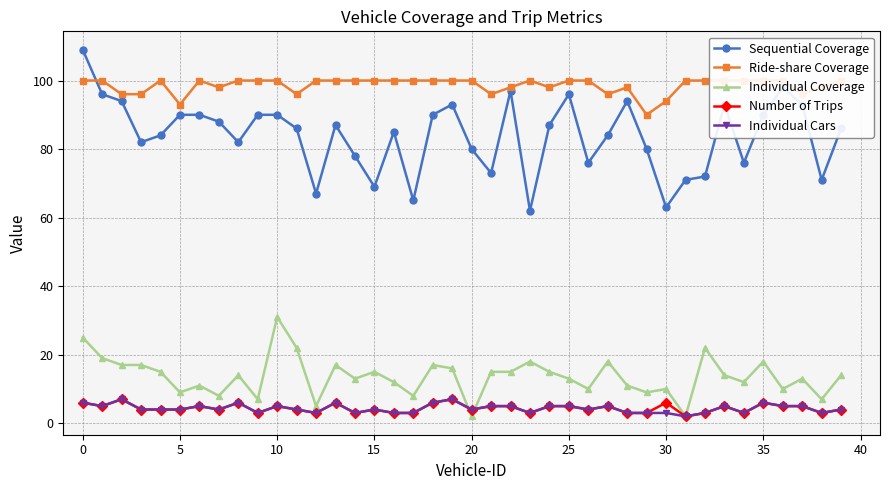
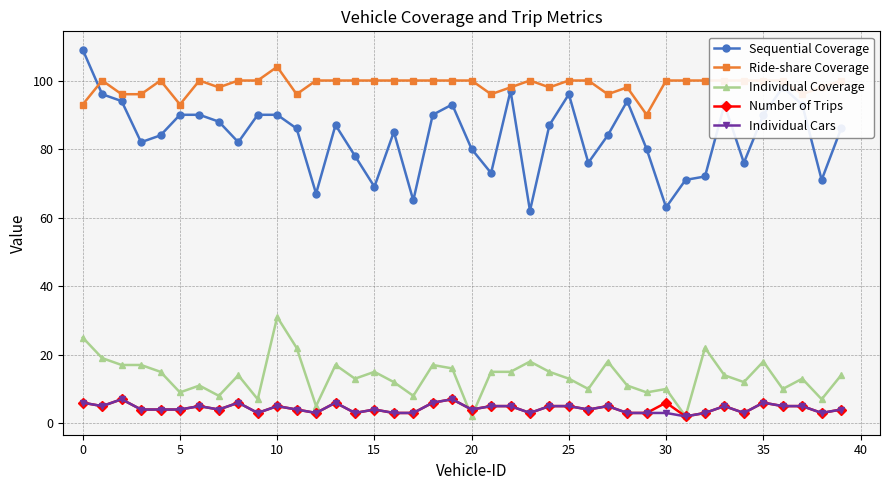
  {
    "Sequential Coverage": {
      "0": 109,
      "5": 90,
      "10": 90,
      "15": 69,
      "20": 80,
      "25": 96,
      "30": 63
    },
    "Ride-share Coverage": {
-     "0": 100,
+     "0": 93,
      "5": 93,
-     "10": 100,
+     "10": 104,
      "15": 100,
      "20": 100,
      "25": 100,
-     "30": 94
+     "30": 100
    },
    "Individual Coverage": {
      "0": 25,
      "5": 9,
      "10": 31,
      "15": 15,
      "20": 2,
      "25": 13,
      "30": 10,
      "35": 18
    },
    "Number of Trips": {
      "30": 6
    },
    "Individual Cars": {
      "30": 3
    }
  }
